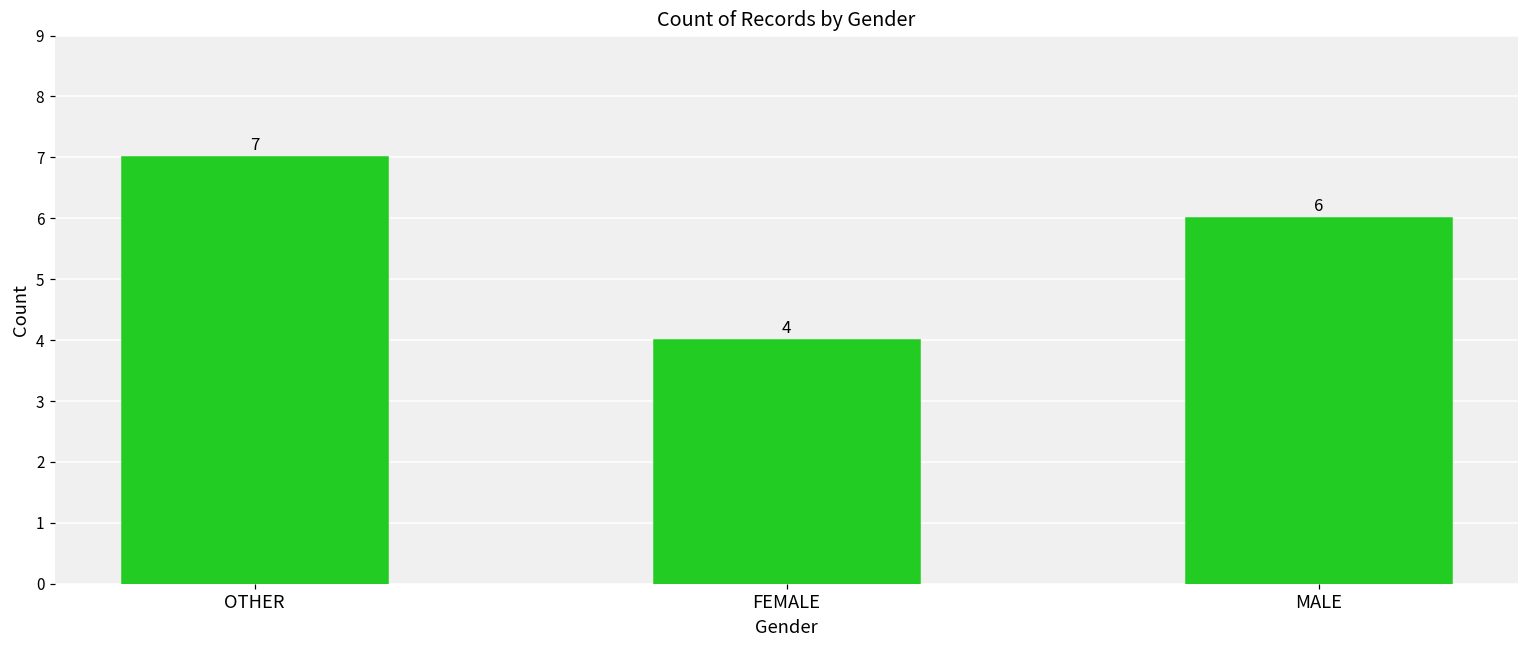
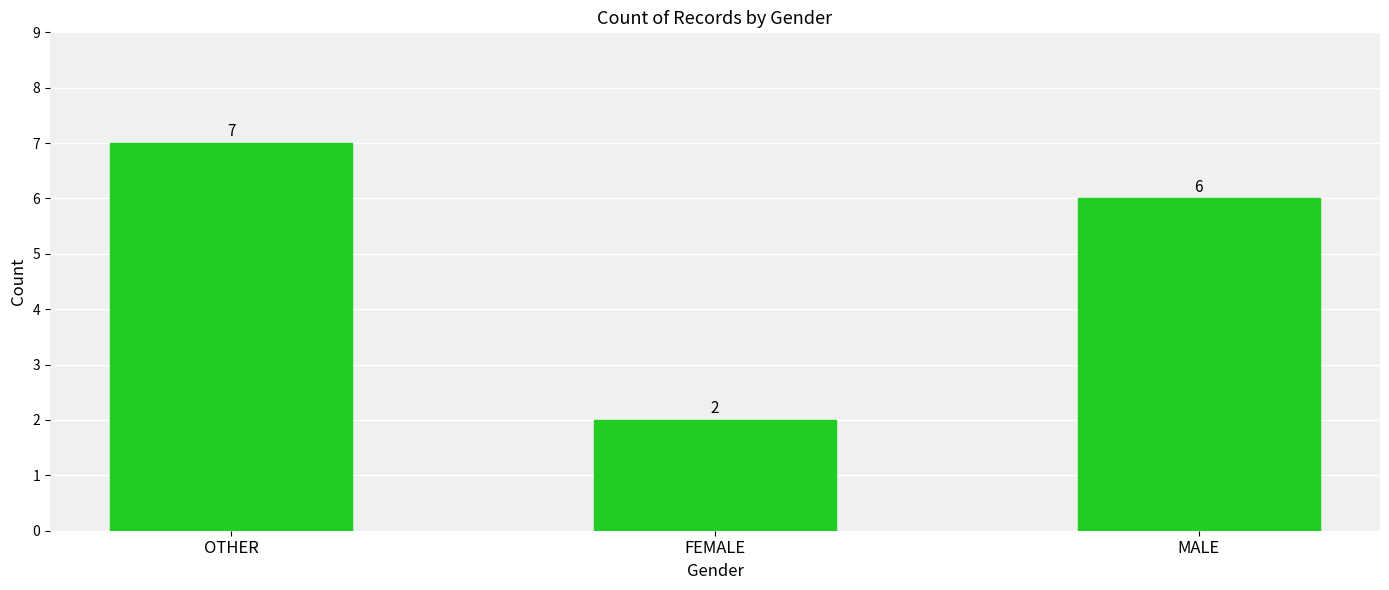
  {
    "OTHER": 7,
-   "FEMALE": 4,
+   "FEMALE": 2,
    "MALE": 6
  }
